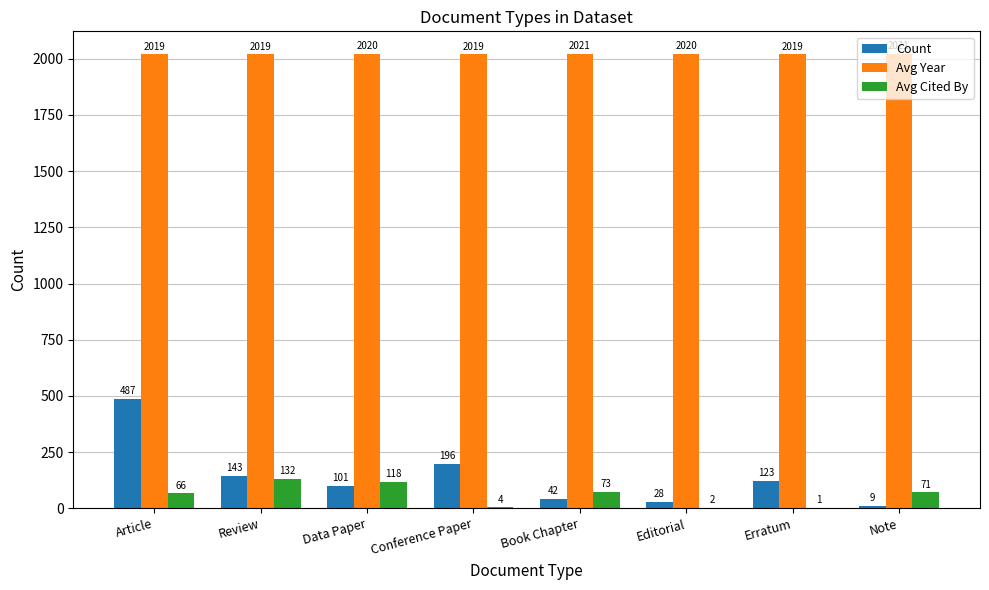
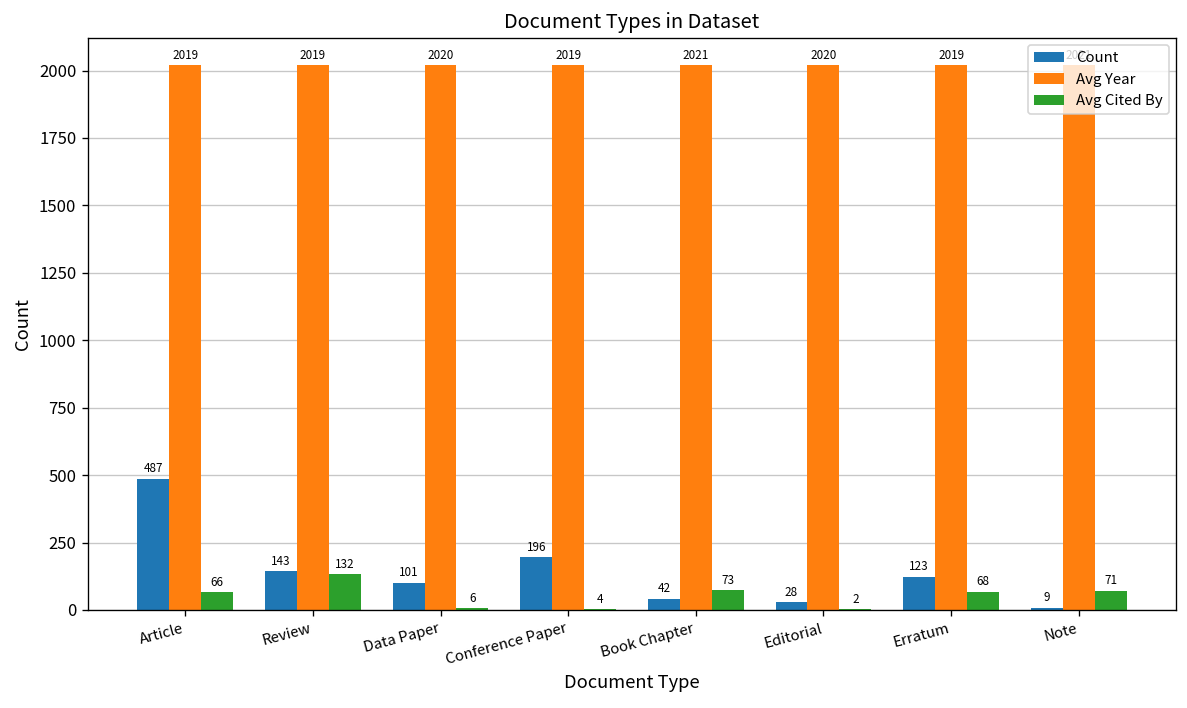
  {
    "Count": {
      "Article": 487,
      "Review": 143,
      "Data Paper": 101,
      "Conference Paper": 196,
      "Book Chapter": 42,
      "Editorial": 28,
      "Erratum": 123,
      "Note": 9
    },
    "Avg Year": {
      "Article": 2019,
      "Review": 2019,
      "Data Paper": 2020,
      "Conference Paper": 2019,
      "Book Chapter": 2021,
      "Editorial": 2020,
      "Erratum": 2019
    },
    "Avg Cited By": {
      "Article": 66,
      "Review": 132,
-     "Data Paper": 118,
+     "Data Paper": 6,
      "Conference Paper": 4,
      "Book Chapter": 73,
      "Editorial": 2,
-     "Erratum": 1,
+     "Erratum": 68,
      "Note": 71
    }
  }
